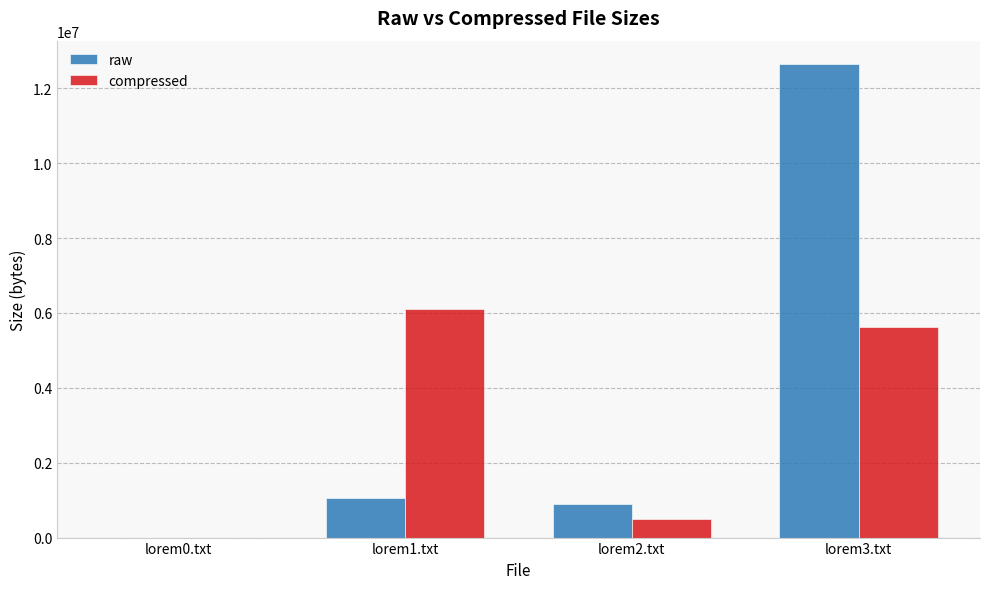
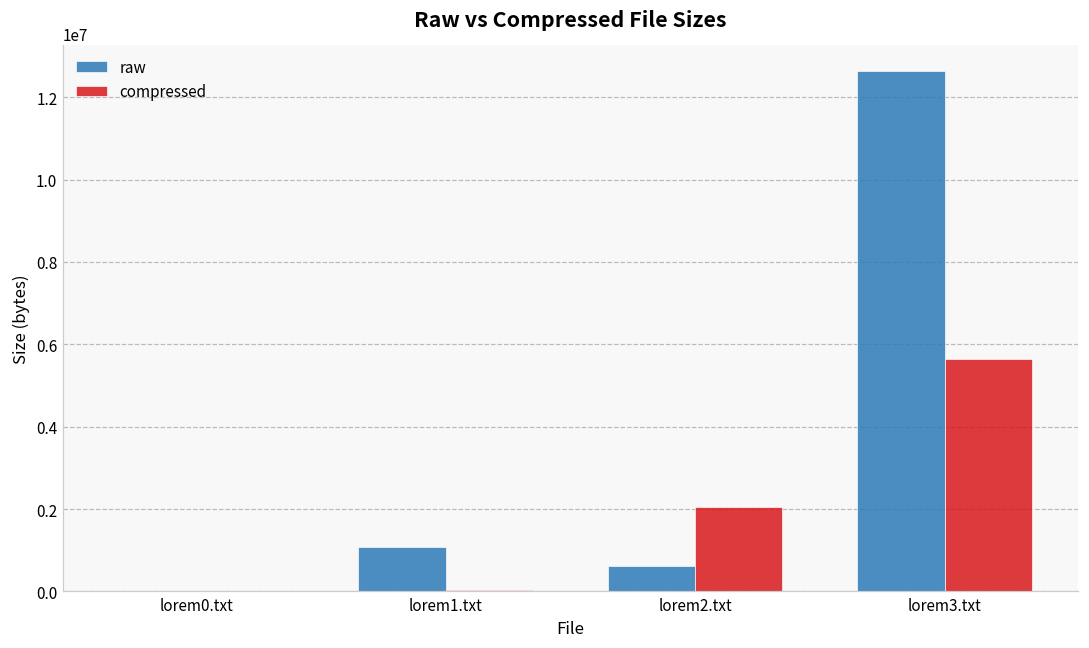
  {
    "raw": {
      "lorem1.txt": 1100000,
-     "lorem2.txt": 900000,
+     "lorem2.txt": 600000,
      "lorem3.txt": 12600000
    },
    "compressed": {
-     "lorem1.txt": 6100000,
-     "lorem2.txt": 500000,
+     "lorem1.txt": 0,
+     "lorem2.txt": 2100000,
      "lorem3.txt": 5600000
    }
  }
